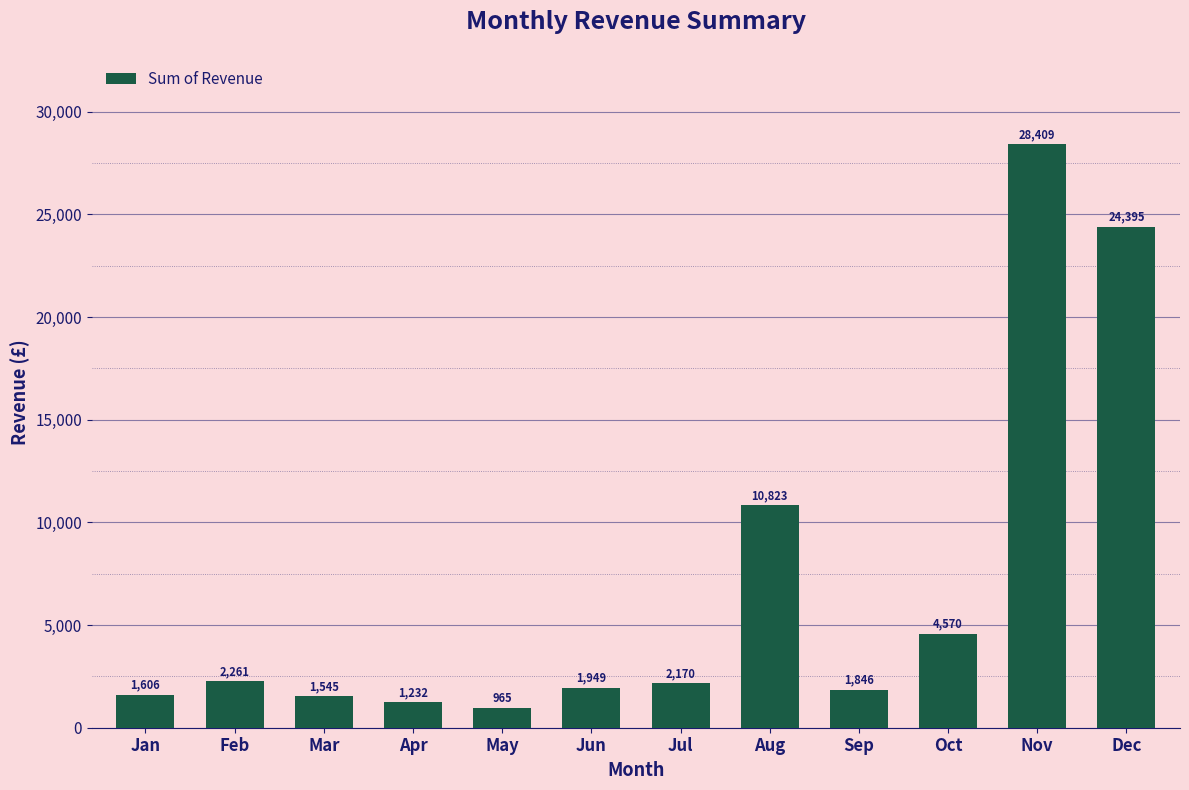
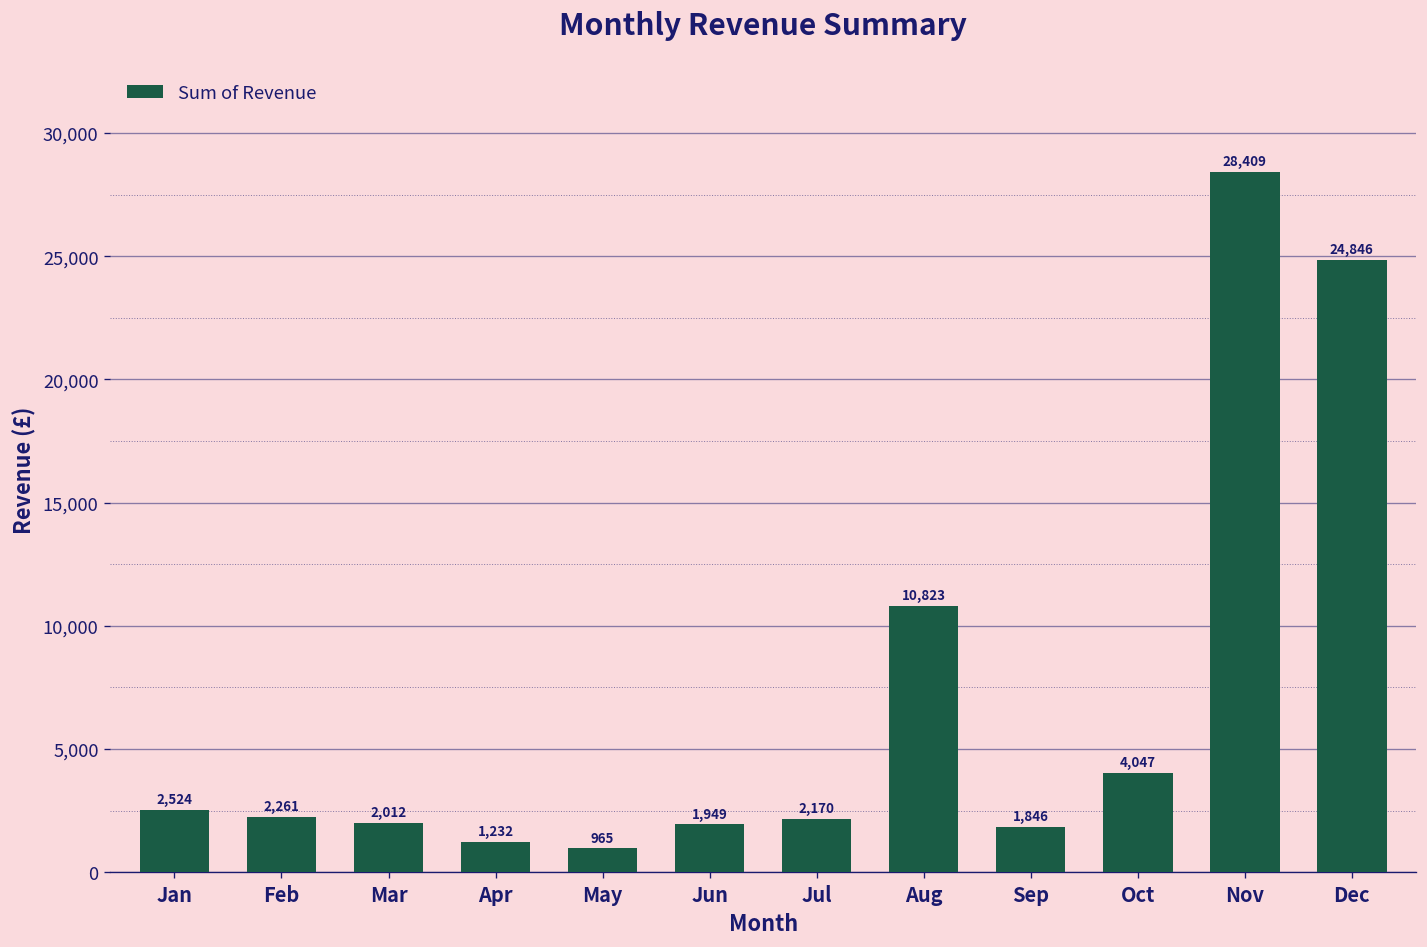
  {
-   "Jan": "1,606",
+   "Jan": "2,524",
    "Feb": "2,261",
-   "Mar": "1,545",
+   "Mar": "2,012",
    "Apr": "1,232",
    "May": "965",
    "Jun": "1,949",
    "Jul": "2,170",
    "Aug": "10,823",
    "Sep": "1,846",
-   "Oct": "4,570",
+   "Oct": "4,047",
    "Nov": "28,409",
-   "Dec": "24,395"
+   "Dec": "24,846"
  }
